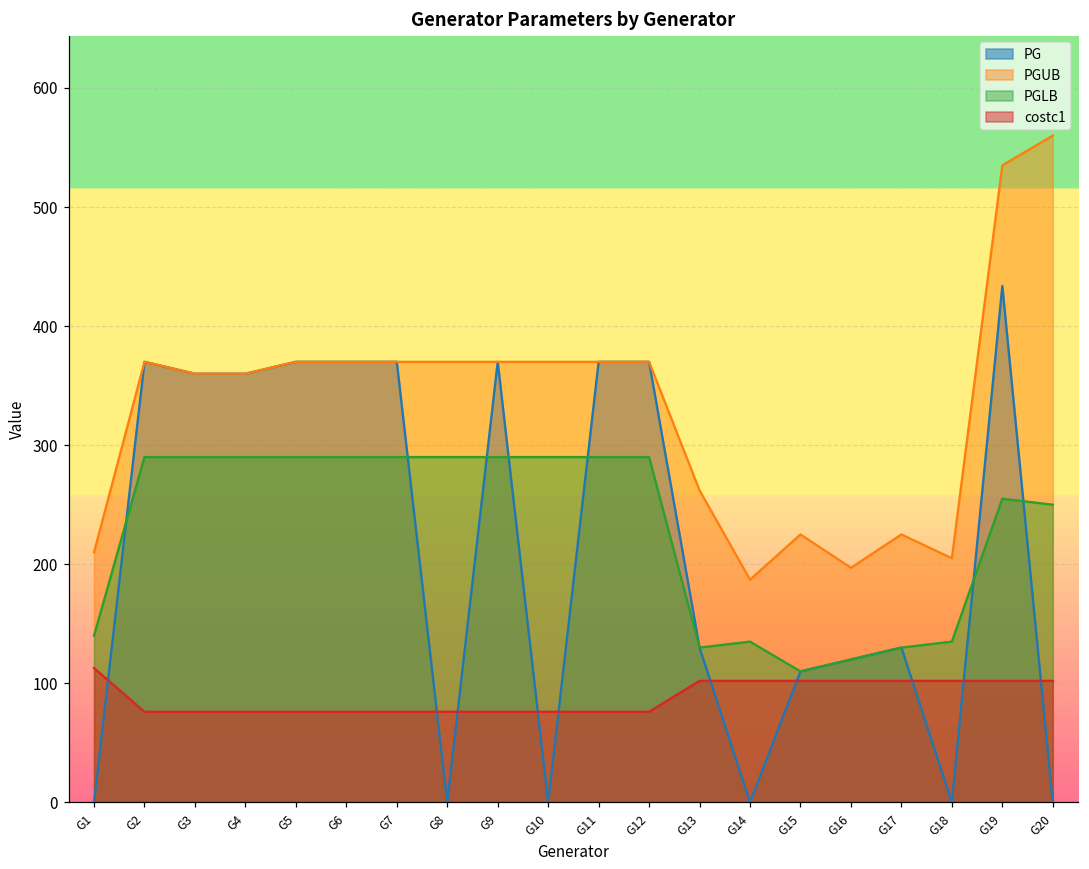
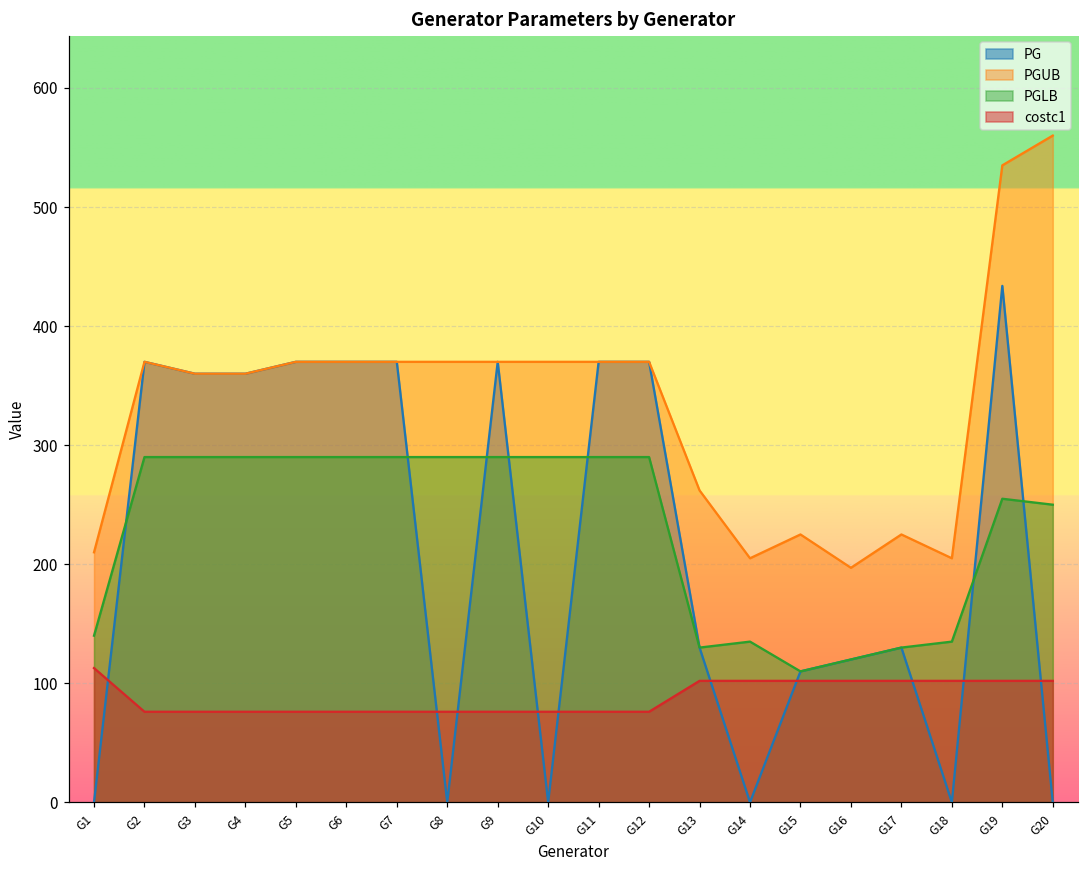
  {
    "PG": {
      "G1": 0,
      "G8": 0,
      "G10": 0,
      "G14": 0,
      "G18": 0,
      "G19": 434,
      "G20": 0
    },
    "PGUB": {
      "G1": 210,
      "G8": 370,
      "G10": 370,
      "G13": 262,
-     "G14": 187,
+     "G14": 205,
      "G15": 225,
      "G16": 197,
      "G17": 225,
      "G18": 205,
      "G19": 535,
      "G20": 560
    },
    "PGLB": {
      "G1": 140,
      "G2": 290,
      "G3": 290,
      "G4": 290,
      "G5": 290,
      "G6": 290,
      "G7": 290,
      "G8": 290,
      "G9": 290,
      "G10": 290,
      "G11": 290,
      "G12": 290,
      "G14": 135,
      "G18": 135,
      "G19": 255,
      "G20": 250
    },
    "costc1": {
      "G1": 113,
      "G2": 76,
      "G3": 76,
      "G4": 76,
      "G5": 76,
      "G6": 76,
      "G7": 76,
      "G8": 76,
      "G9": 76,
      "G10": 76,
      "G11": 76,
      "G12": 76,
      "G13": 102,
      "G14": 102,
      "G15": 102,
      "G16": 102,
      "G17": 102,
      "G18": 102,
      "G19": 102,
      "G20": 102
    }
  }
